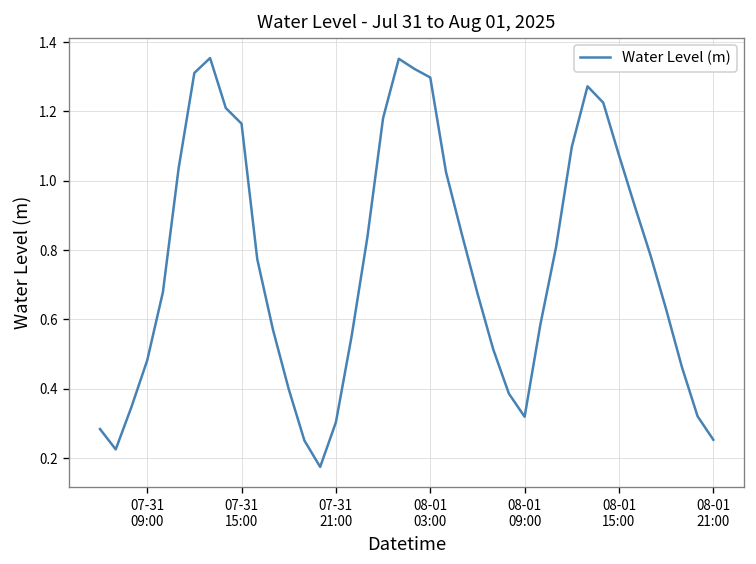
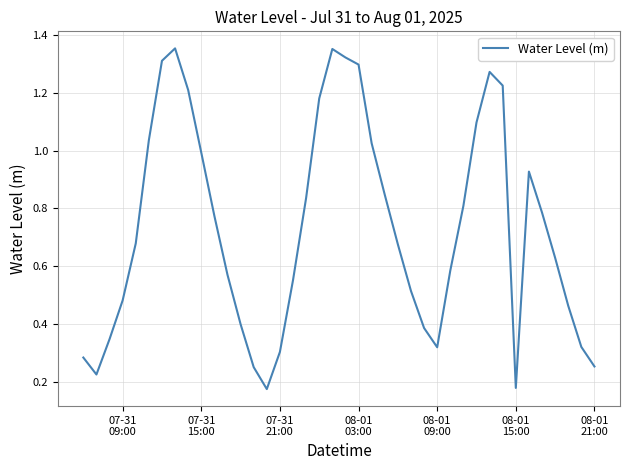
  {
    "07-31 09:00": 0.48,
-   "07-31 15:00": 1.16,
+   "07-31 15:00": 0.99,
    "07-31 21:00": 0.30,
    "08-01 03:00": 1.30,
    "08-01 09:00": 0.32,
-   "08-01 15:00": 1.07,
+   "08-01 15:00": 0.18,
    "08-01 21:00": 0.25
  }
